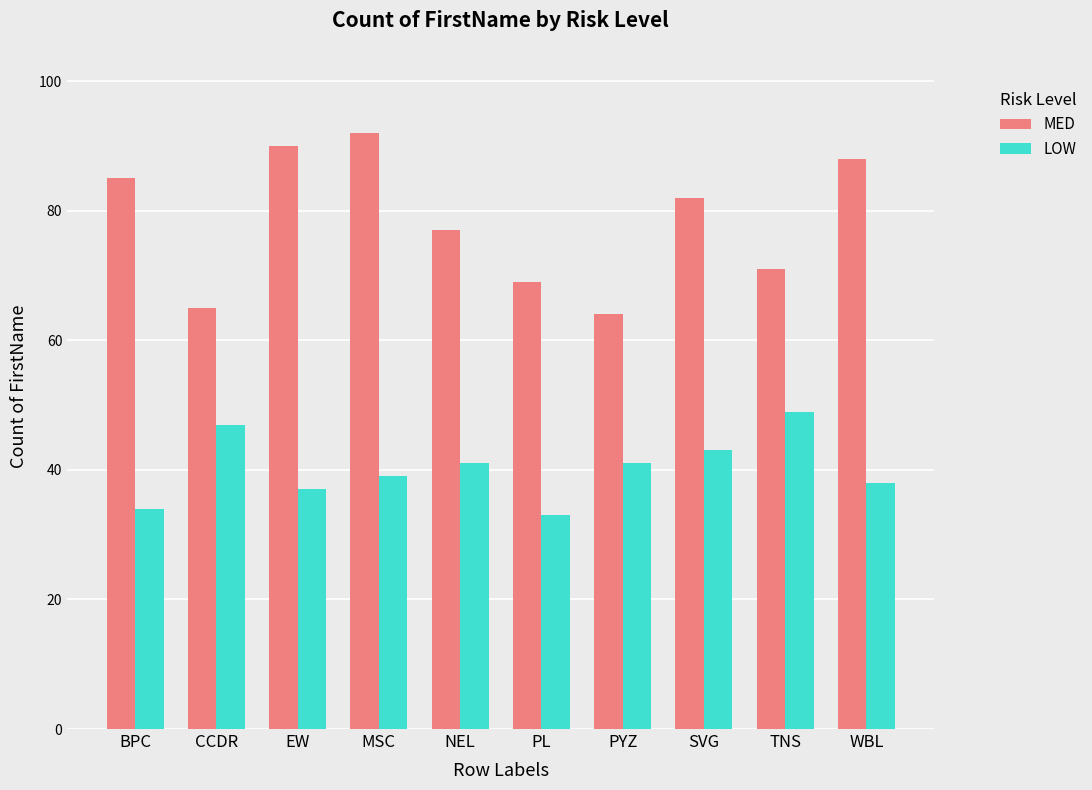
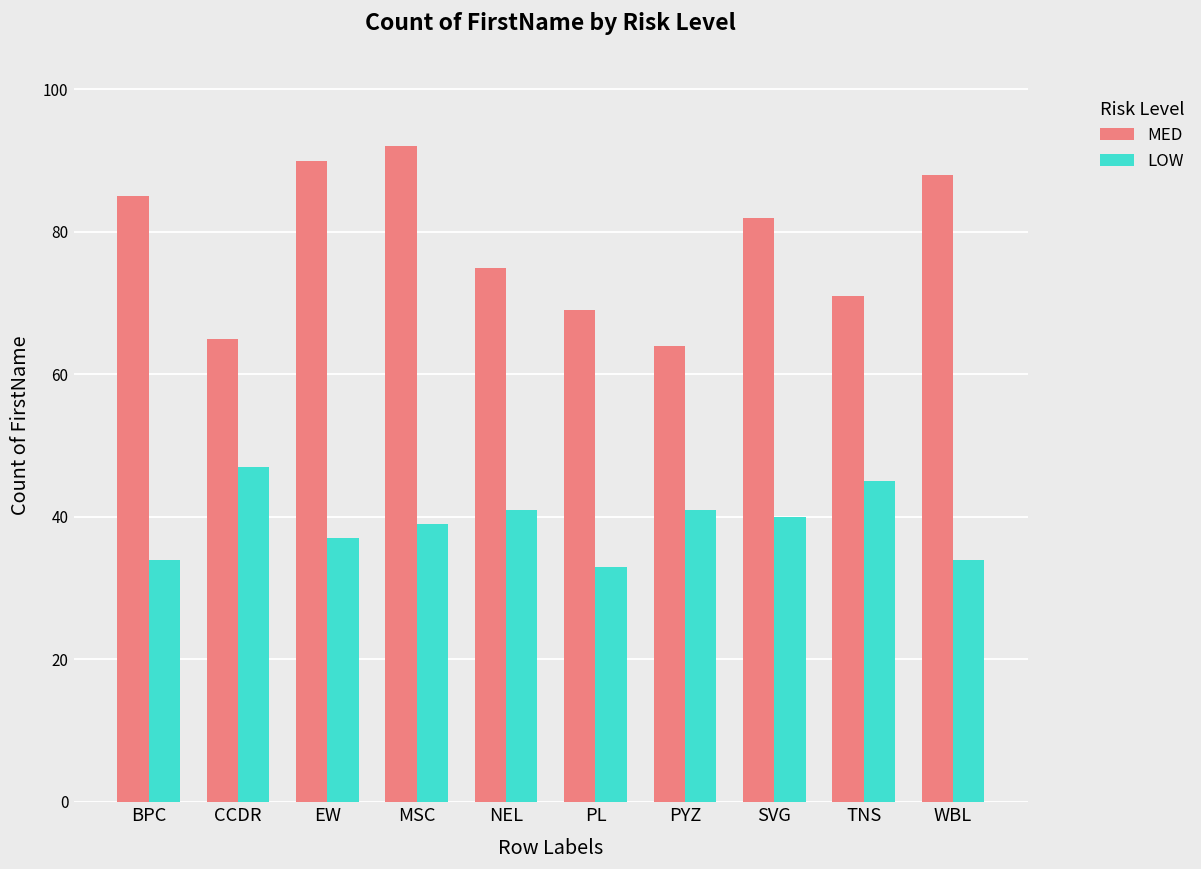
  {
    "MED": {
      "BPC": 85,
      "CCDR": 65,
      "EW": 90,
      "MSC": 92,
-     "NEL": 77,
+     "NEL": 75,
      "PL": 69,
      "PYZ": 64,
      "SVG": 82,
      "TNS": 71,
      "WBL": 88
    },
    "LOW": {
      "BPC": 34,
      "CCDR": 47,
      "EW": 37,
      "MSC": 39,
      "NEL": 41,
      "PL": 33,
      "PYZ": 41,
-     "SVG": 43,
-     "TNS": 49,
-     "WBL": 38
+     "SVG": 40,
+     "TNS": 45,
+     "WBL": 34
    }
  }
